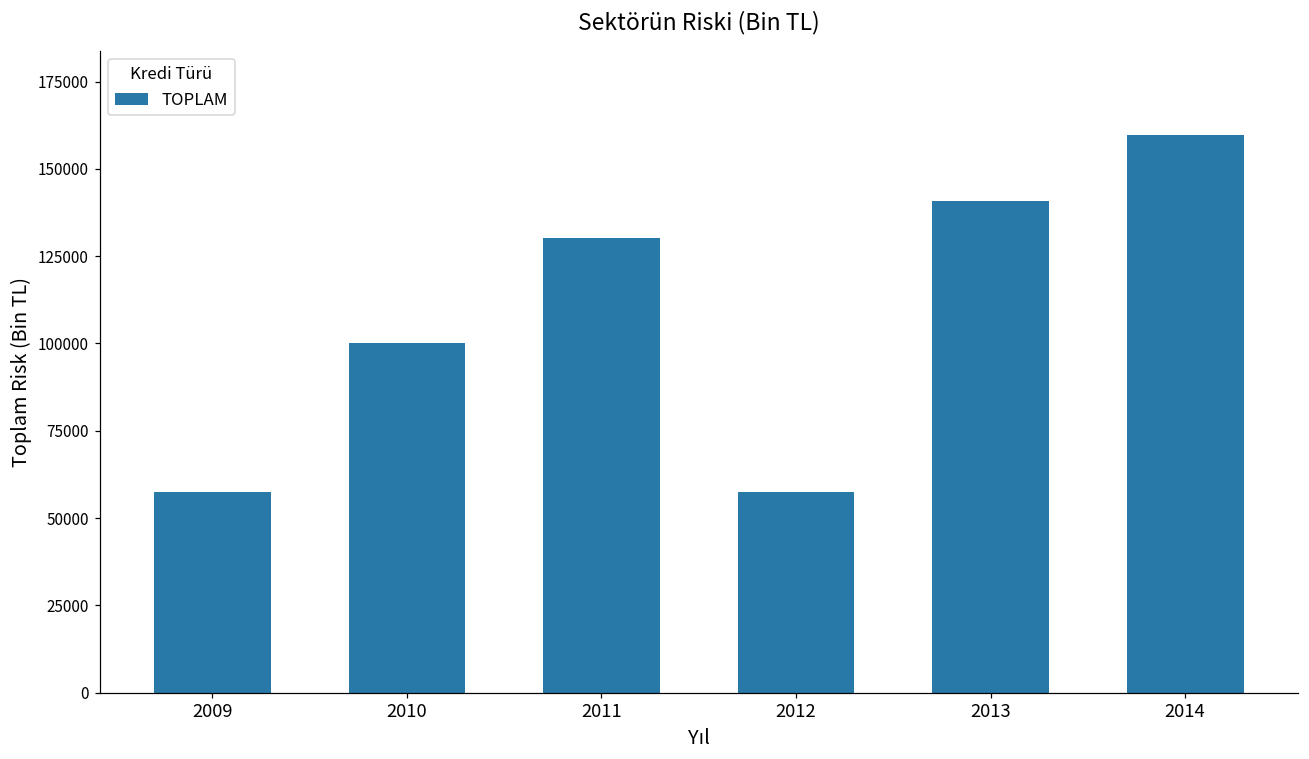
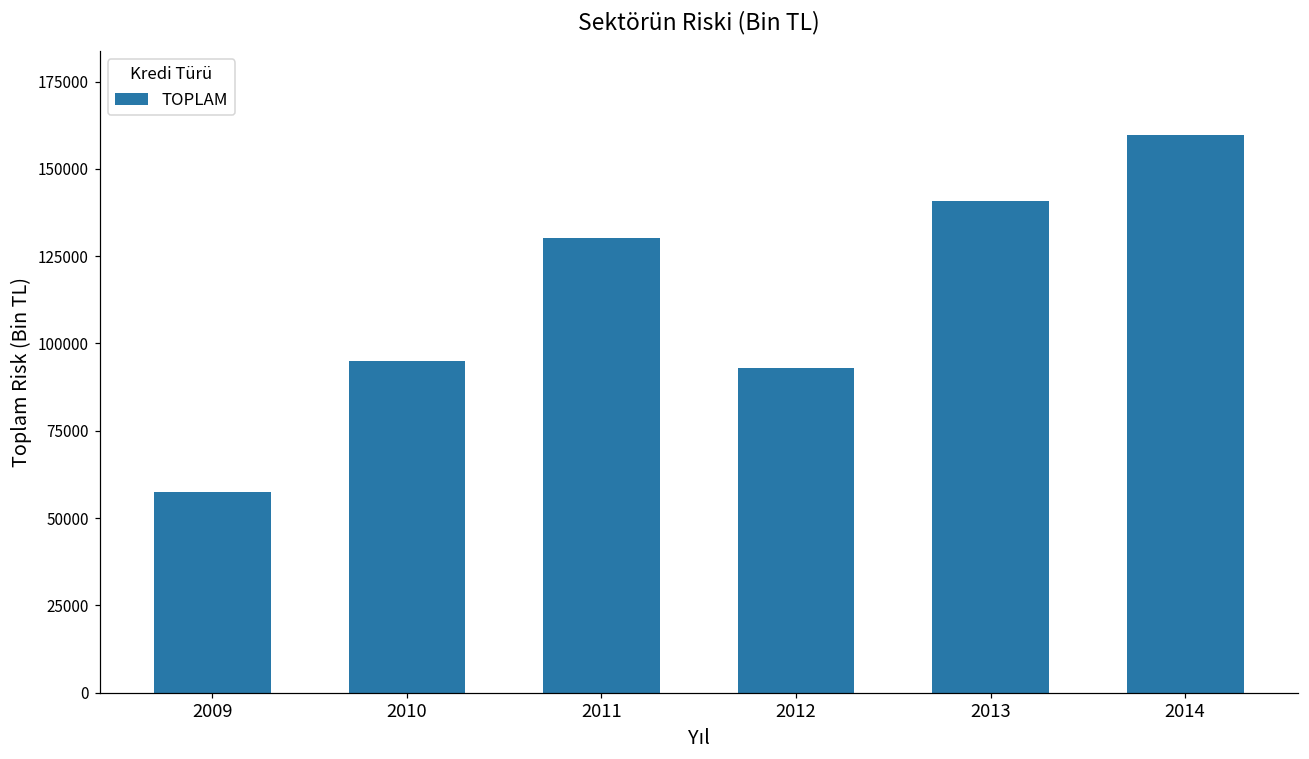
  {
    "2009": 57000,
-   "2010": 100000,
+   "2010": 95000,
    "2011": 130000,
-   "2012": 58000,
+   "2012": 93000,
    "2013": 141000,
    "2014": 160000
  }
